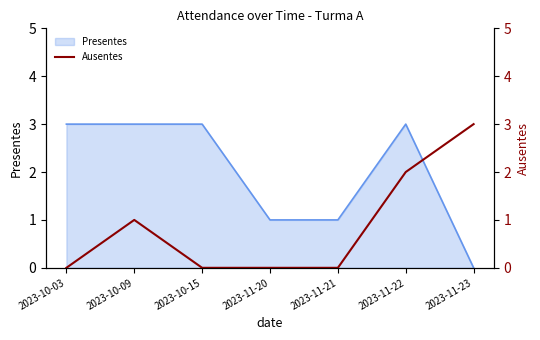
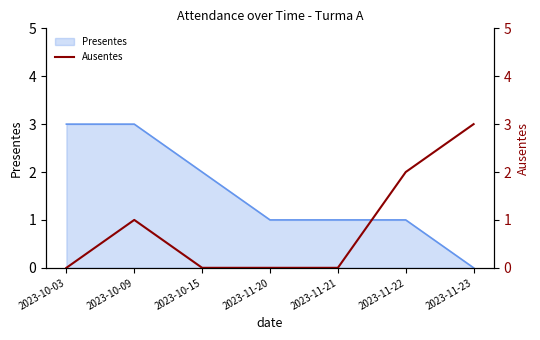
  {
    "Presentes": {
      "2023-10-03": 3,
      "2023-10-09": 3,
-     "2023-10-15": 3,
+     "2023-10-15": 2,
      "2023-11-20": 1,
      "2023-11-21": 1,
-     "2023-11-22": 3,
+     "2023-11-22": 1,
      "2023-11-23": 0
    },
    "Ausentes": {
      "2023-10-03": 0.0,
      "2023-10-09": 1.0,
      "2023-10-15": 0.0,
      "2023-11-20": 0.0,
      "2023-11-21": 0.0,
      "2023-11-22": 2.0,
      "2023-11-23": 3.0
    }
  }
